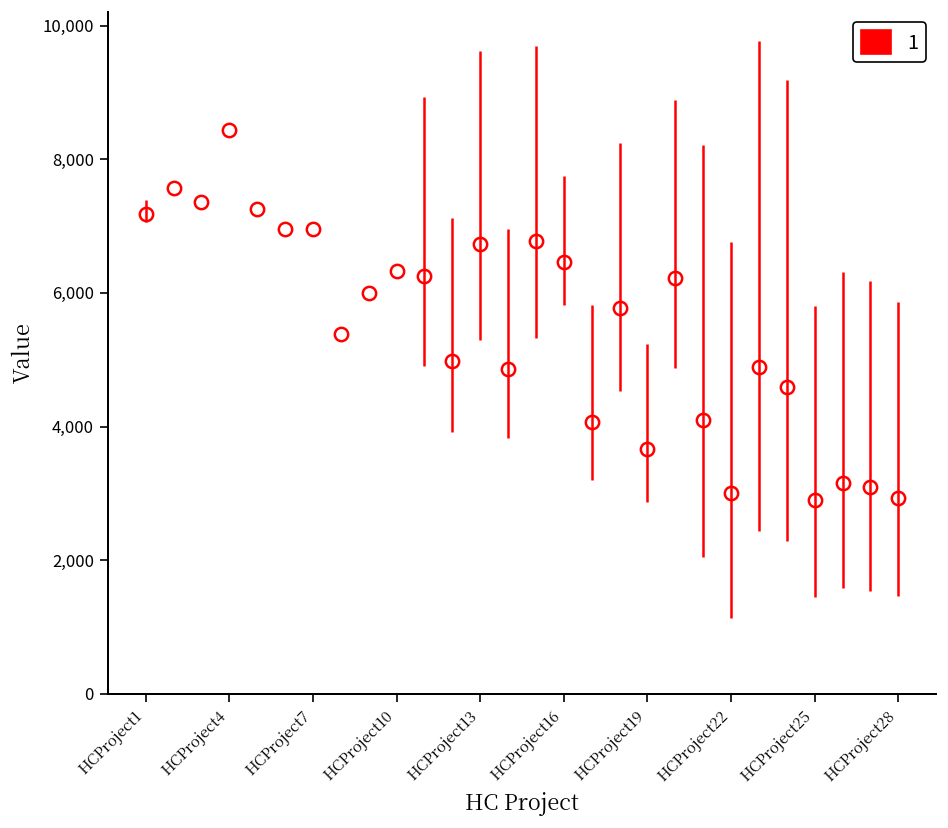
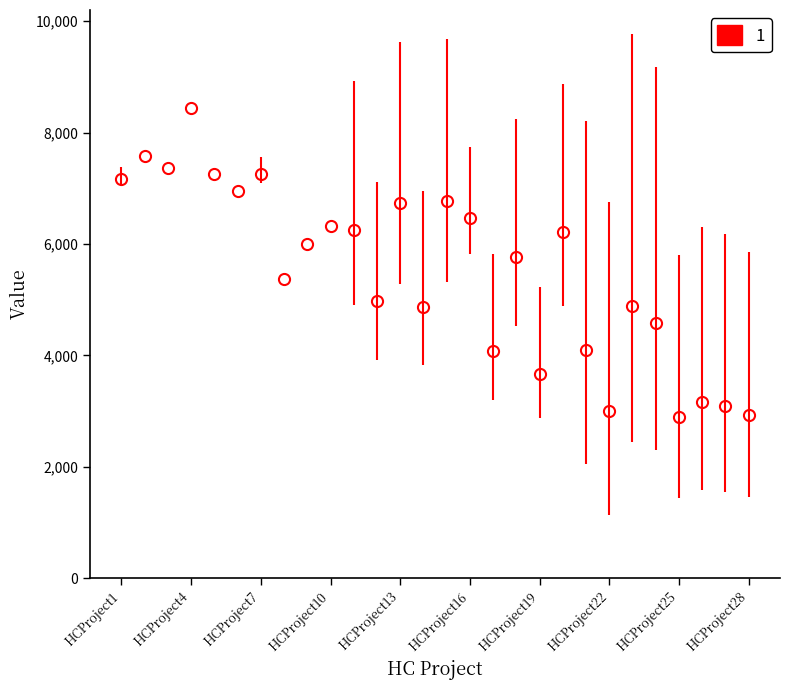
  {
    "HCProject1": "7,200",
    "HCProject4": "8,400",
-   "HCProject7": "7,000",
+   "HCProject7": "7,300",
    "HCProject10": "6,300",
    "HCProject13": "6,700",
    "HCProject16": "6,500",
    "HCProject19": "3,700",
    "HCProject22": "3,000",
    "HCProject25": "2,900",
    "HCProject28": "2,900"
  }
